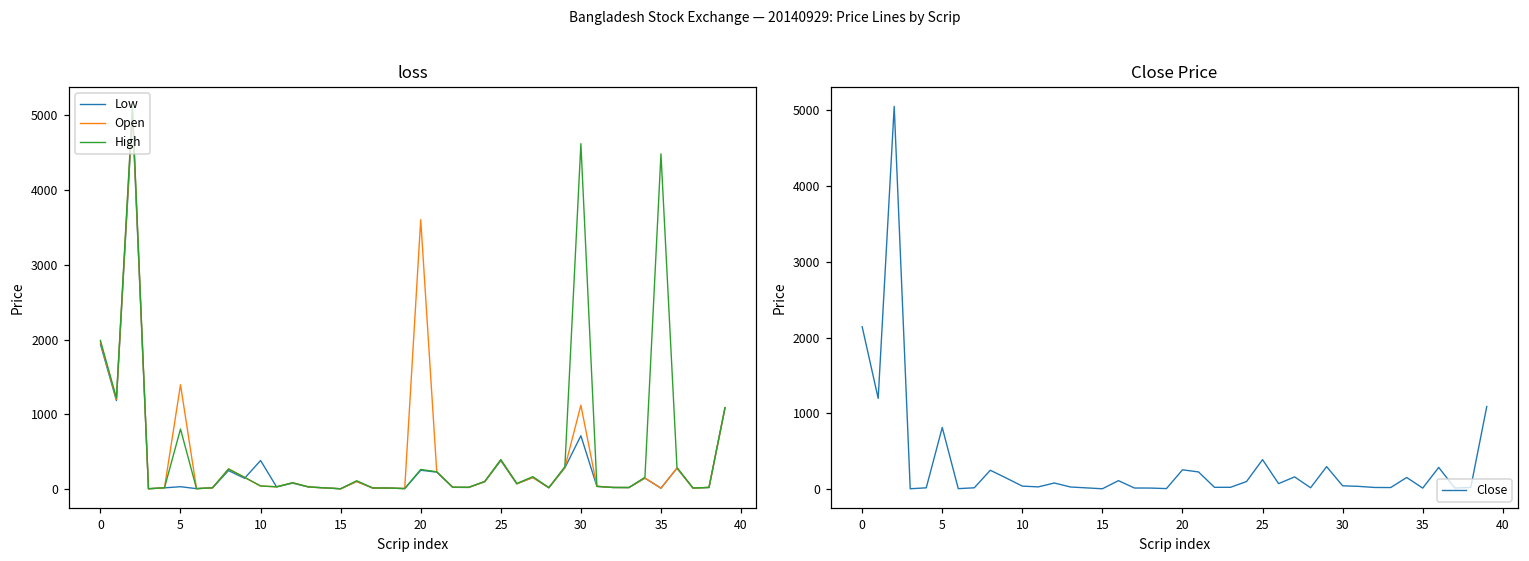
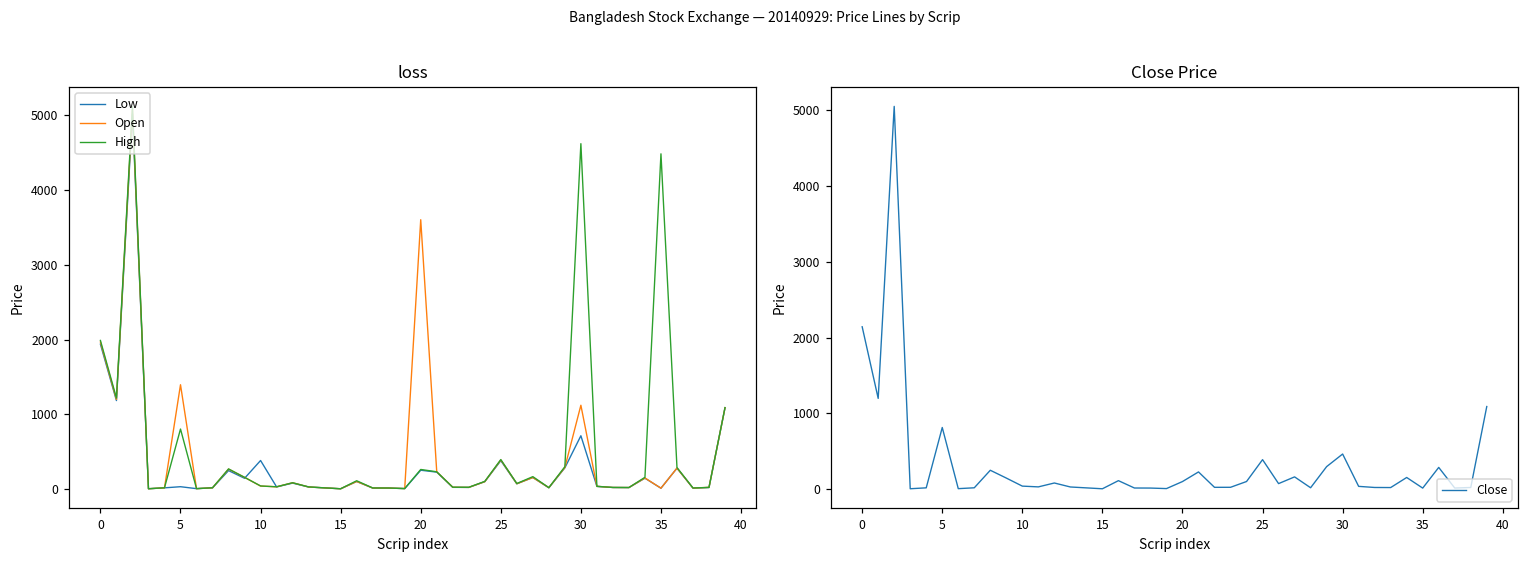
  {
    "loss": {
      "Low": {
        "5": 0,
        "10": 400,
        "30": 700
      },
      "Open": {
        "5": 1400,
        "20": 3600,
        "30": 1100
      },
      "High": {
        "5": 800,
        "30": 4600,
        "35": 4500
      }
    },
    "Close Price": {
      "0": 2100,
      "5": 800,
      "10": 0,
      "15": 0,
-     "20": 300,
+     "20": 100,
      "25": 400,
-     "30": 0,
+     "30": 500,
      "35": 0
    }
  }
